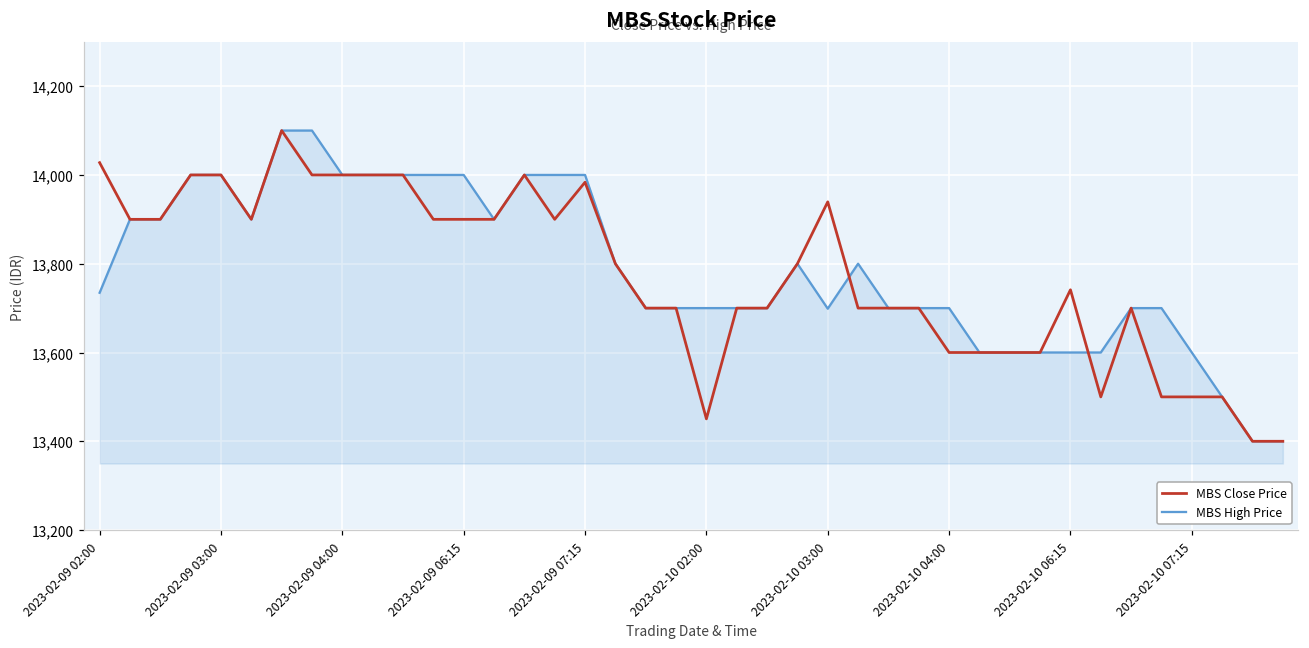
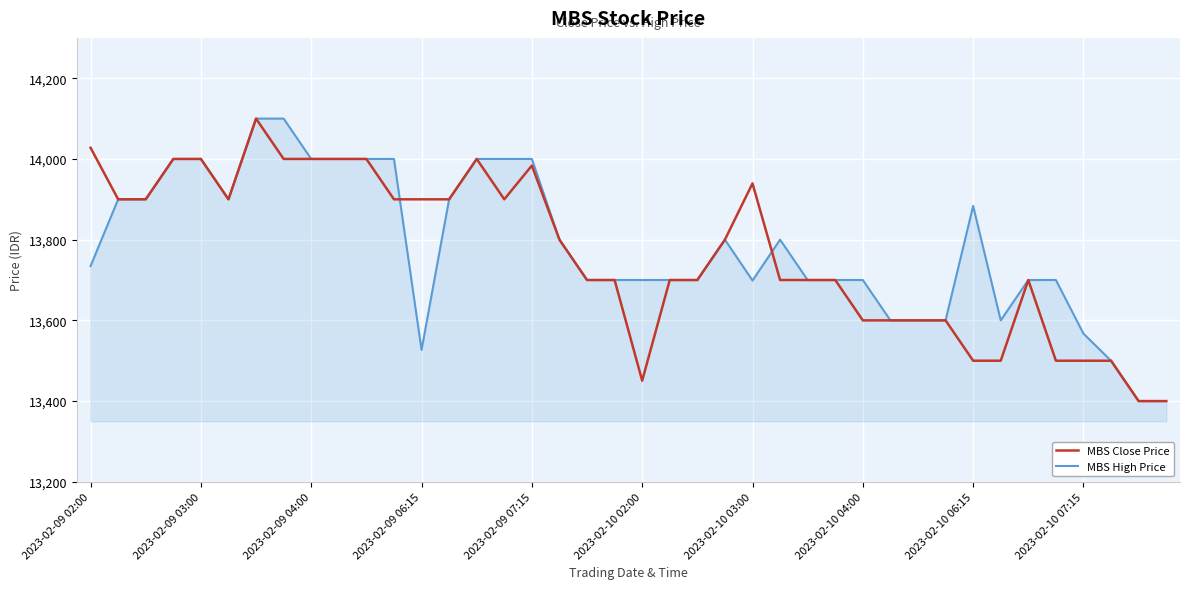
  {
    "MBS Close Price": {
      "2023-02-09 02:00": "14,030",
      "2023-02-09 06:15": "13,900",
      "2023-02-09 07:15": "13,980",
      "2023-02-10 02:00": "13,450",
      "2023-02-10 03:00": "13,940",
      "2023-02-10 04:00": "13,600",
-     "2023-02-10 06:15": "13,740",
+     "2023-02-10 06:15": "13,500",
      "2023-02-10 07:15": "13,500"
    },
    "MBS High Price": {
      "2023-02-09 02:00": "13,730",
-     "2023-02-09 06:15": "14,000",
+     "2023-02-09 06:15": "13,530",
      "2023-02-09 07:15": "14,000",
      "2023-02-10 02:00": "13,700",
      "2023-02-10 03:00": "13,700",
      "2023-02-10 04:00": "13,700",
-     "2023-02-10 06:15": "13,600",
-     "2023-02-10 07:15": "13,600"
+     "2023-02-10 06:15": "13,880",
+     "2023-02-10 07:15": "13,570"
    }
  }
